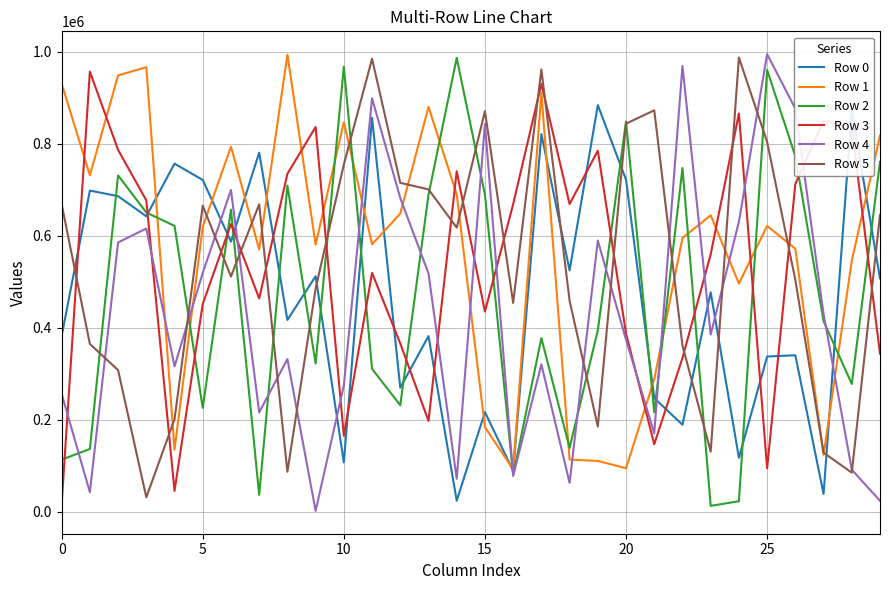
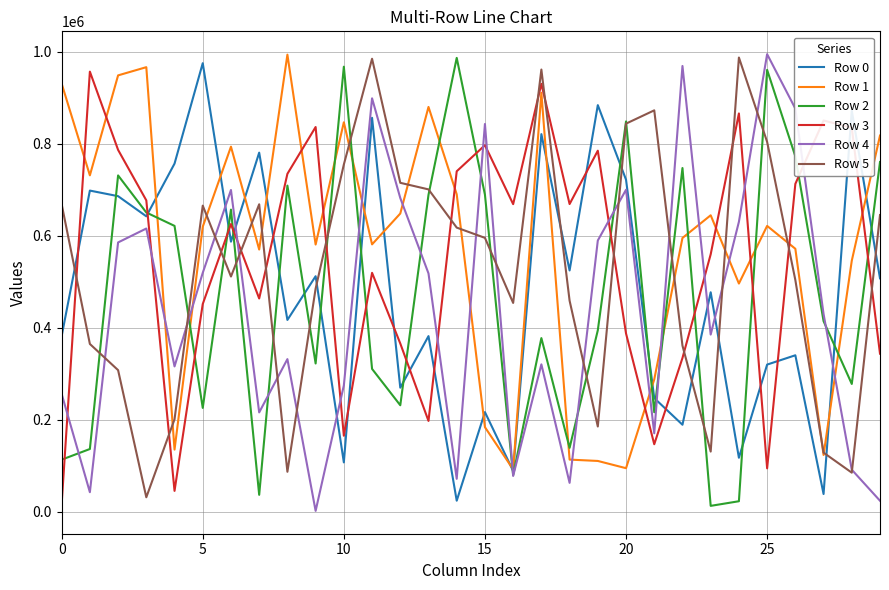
  {
    "Row 0": {
      "0": 380000,
-     "5": 720000,
+     "5": 970000,
      "10": 110000,
      "15": 220000,
      "20": 720000,
-     "25": 340000
+     "25": 320000
    },
    "Row 1": {
      "0": 930000,
      "5": 620000,
      "10": 850000,
      "15": 180000,
      "20": 90000,
      "25": 620000
    },
    "Row 2": {
      "0": 110000,
      "5": 230000,
      "10": 970000,
      "15": 690000,
      "25": 960000
    },
    "Row 3": {
      "0": 20000,
      "5": 450000,
      "10": 160000,
-     "15": 430000,
+     "15": 800000,
      "20": 390000,
      "25": 90000
    },
    "Row 4": {
      "0": 260000,
      "5": 520000,
      "10": 270000,
      "15": 840000,
-     "20": 370000,
+     "20": 700000,
      "25": 990000
    },
    "Row 5": {
      "0": 670000,
      "5": 670000,
      "10": 750000,
-     "15": 870000,
+     "15": 590000,
      "25": 800000
    }
  }
